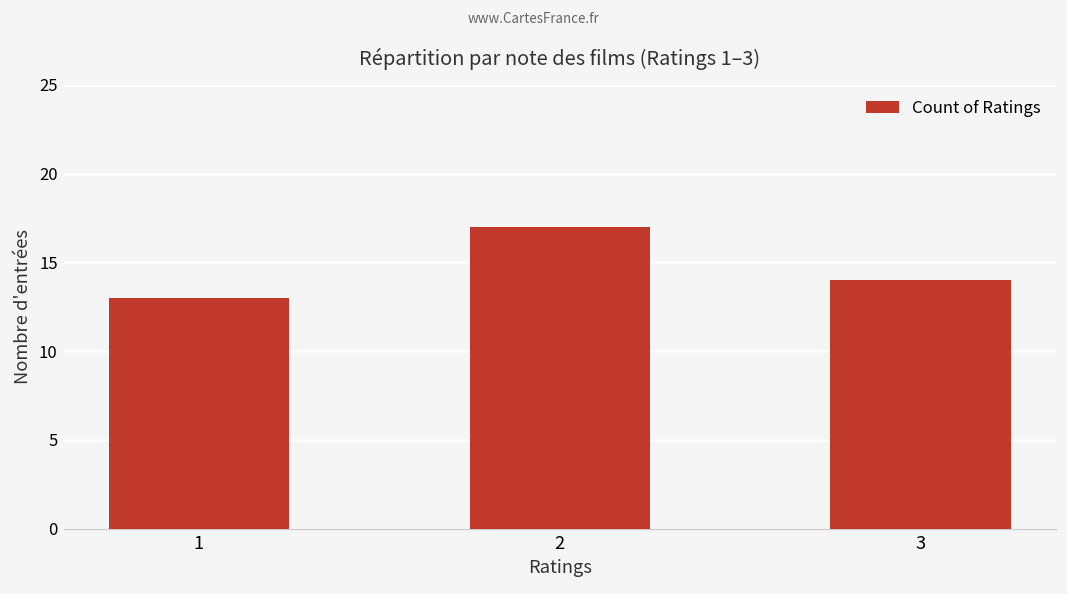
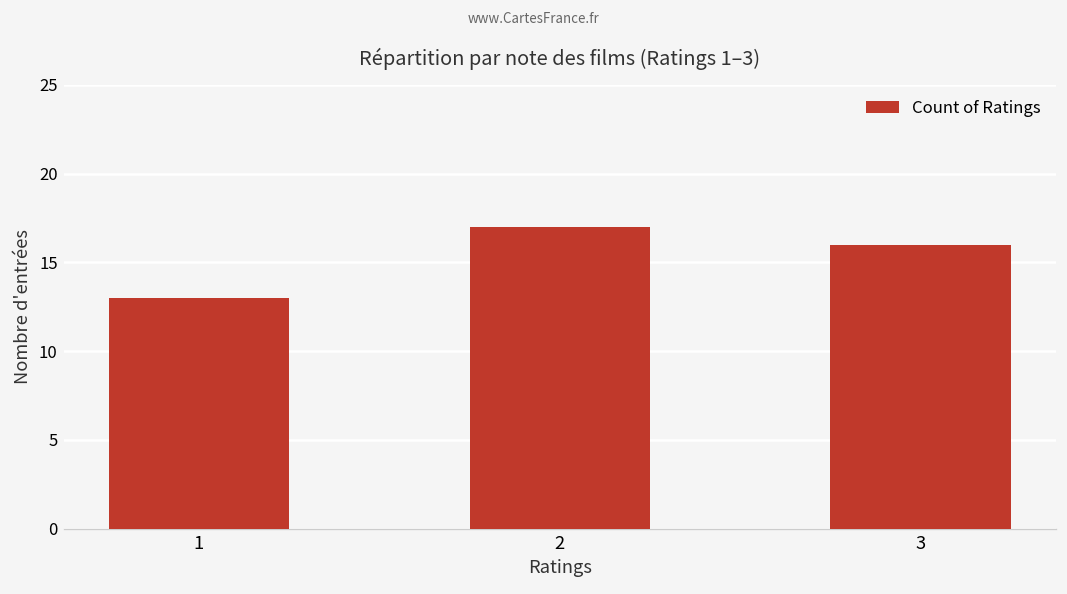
  {
    "1": 13,
    "2": 17,
-   "3": 14
+   "3": 16
  }
